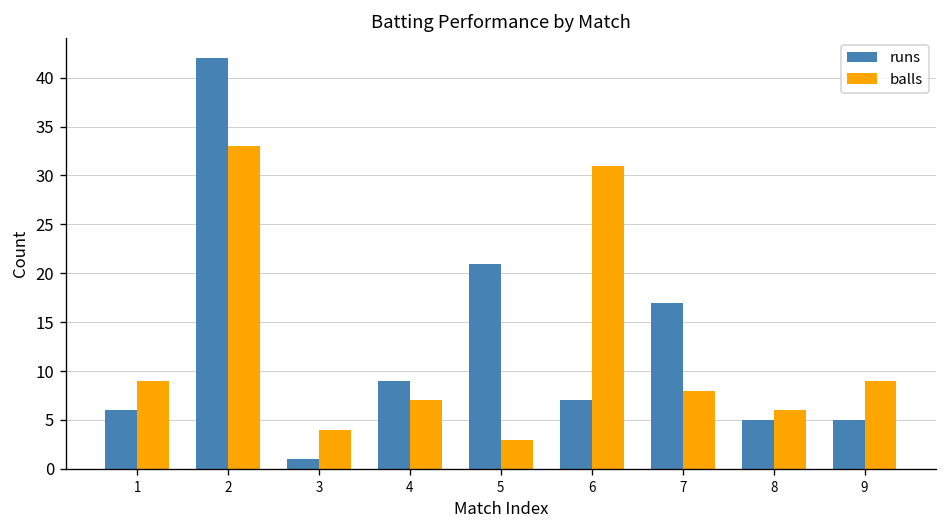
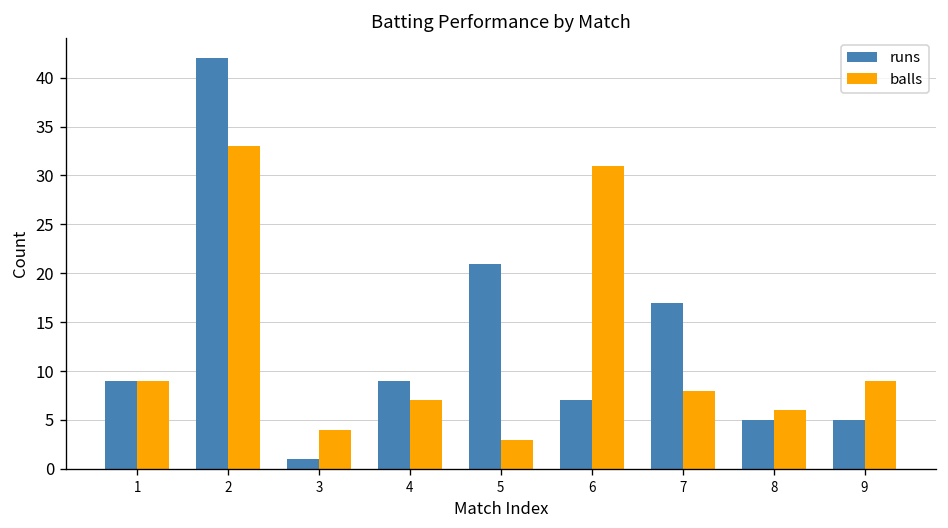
  {
    "runs": {
-     "1": 6,
+     "1": 9,
      "2": 42,
      "3": 1,
      "4": 9,
      "5": 21,
      "6": 7,
      "7": 17,
      "8": 5,
      "9": 5
    },
    "balls": {
      "1": 9,
      "2": 33,
      "3": 4,
      "4": 7,
      "5": 3,
      "6": 31,
      "7": 8,
      "8": 6,
      "9": 9
    }
  }
